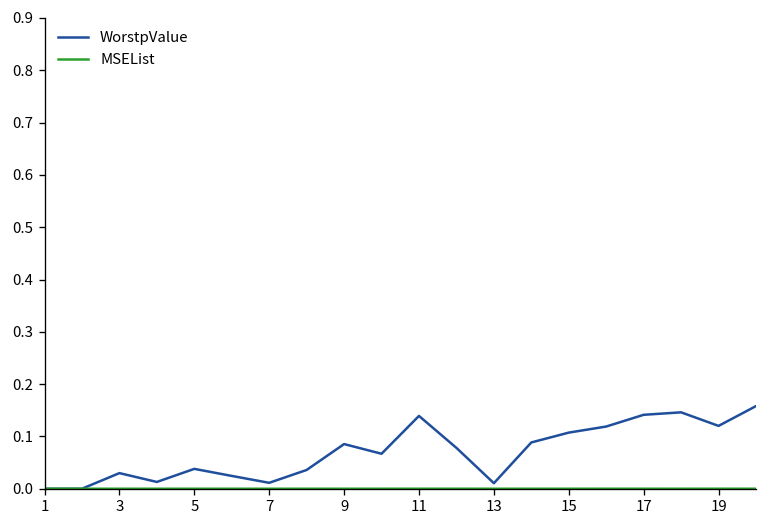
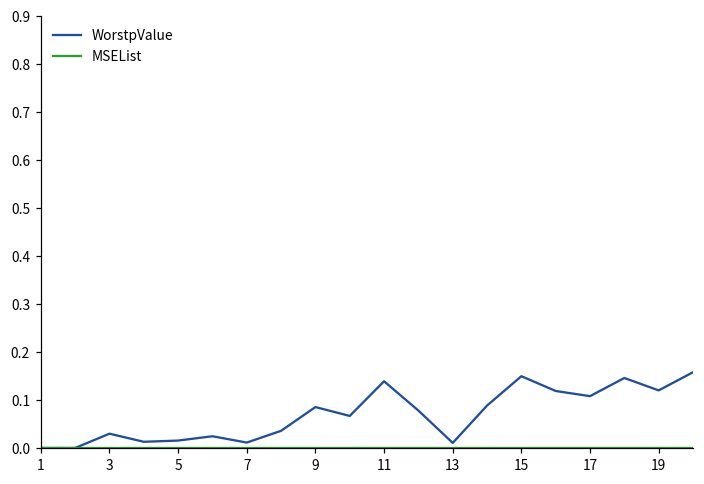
  {
    "WorstpValue": {
      "3": 0.03,
-     "5": 0.04,
+     "5": 0.02,
      "7": 0.01,
      "9": 0.09,
      "11": 0.14,
      "13": 0.01,
-     "15": 0.11,
-     "17": 0.14,
+     "15": 0.15,
+     "17": 0.11,
      "19": 0.12
    },
    "MSEList": {
      "3": 0.00,
      "5": 0.00,
      "7": 0.00,
      "9": 0.00,
      "11": 0.00,
      "13": 0.00,
      "15": 0.00,
      "17": 0.00,
      "19": 0.00
    }
  }
